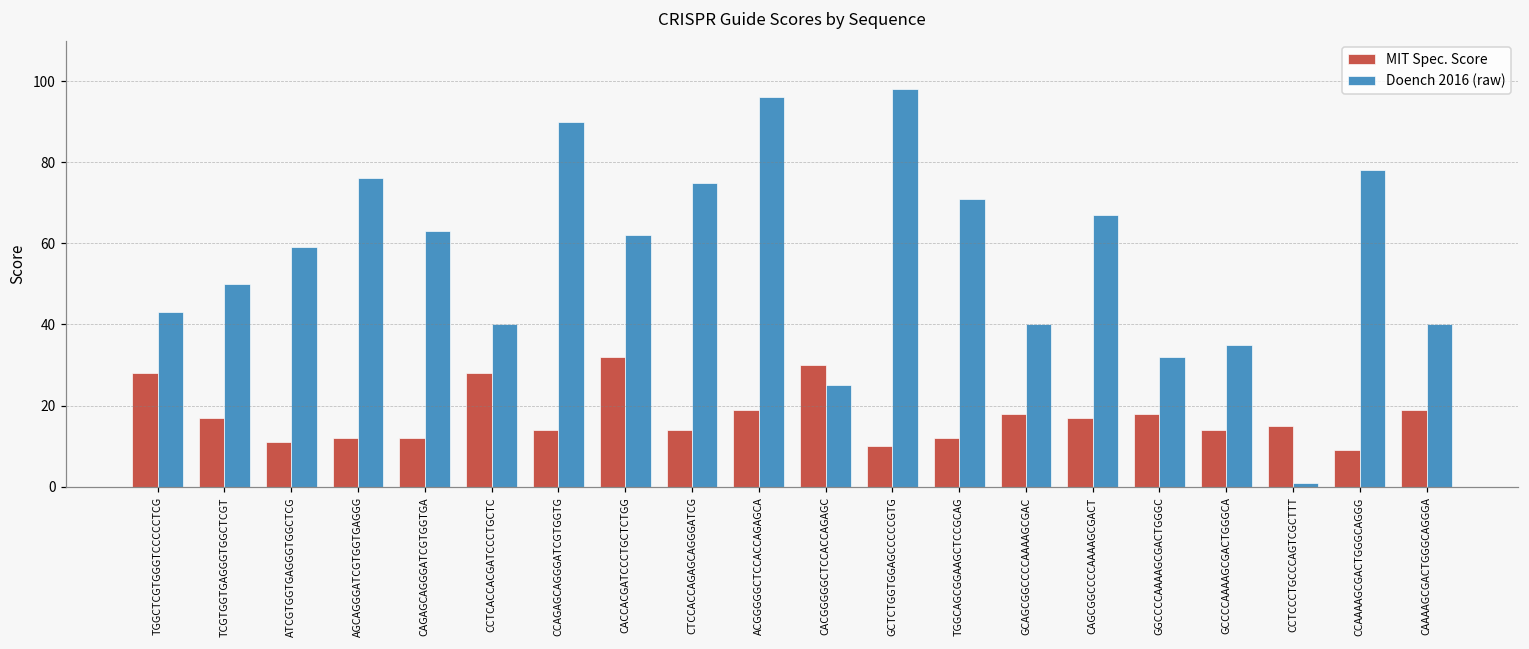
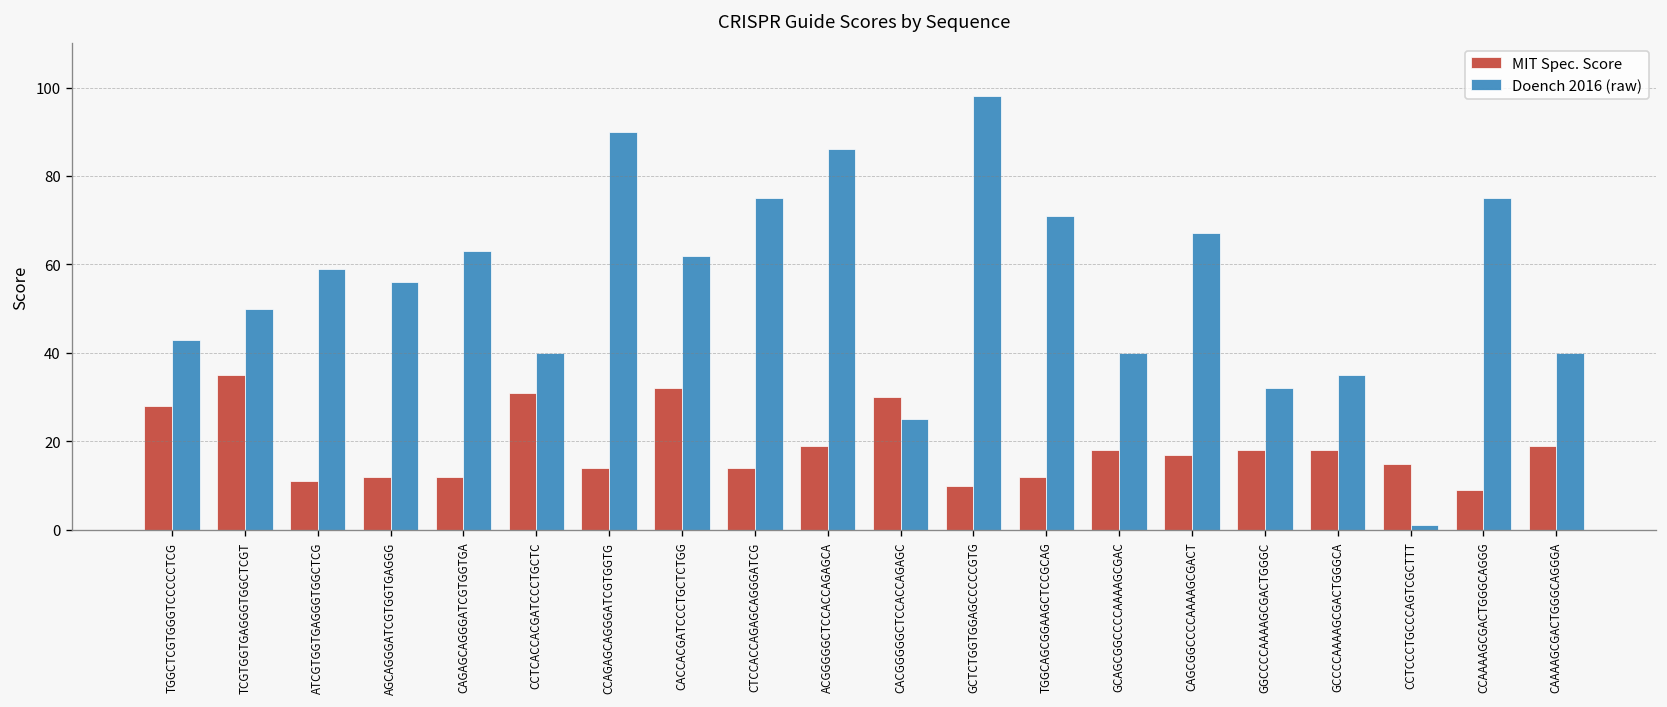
  {
    "MIT Spec. Score": {
      "TGGCTCGTGGGTCCCCCTCG": 28,
-     "TCGTGGTGAGGGTGGCTCGT": 17,
+     "TCGTGGTGAGGGTGGCTCGT": 35,
      "ATCGTGGTGAGGGTGGCTCG": 11,
      "AGCAGGGATCGTGGTGAGGG": 12,
      "CAGAGCAGGGATCGTGGTGA": 12,
-     "CCTCACCACGATCCCTGCTC": 28,
+     "CCTCACCACGATCCCTGCTC": 31,
      "CCAGAGCAGGGATCGTGGTG": 14,
      "CACCACGATCCCTGCTCTGG": 32,
      "CTCCACCAGAGCAGGGATCG": 14,
      "ACGGGGGCTCCACCAGAGCA": 19,
      "CACGGGGGCTCCACCAGAGC": 30,
      "GCTCTGGTGGAGCCCCCGTG": 10,
      "TGGCAGCGGAAGCTCCGCAG": 12,
      "GCAGCGGCCCCAAAAGCGAC": 18,
      "CAGCGGCCCCAAAAGCGACT": 17,
      "GGCCCCAAAAGCGACTGGGC": 18,
-     "GCCCCAAAAGCGACTGGGCA": 14,
+     "GCCCCAAAAGCGACTGGGCA": 18,
      "CCTCCCTGCCCAGTCGCTTT": 15,
      "CCAAAAGCGACTGGGCAGGG": 9,
      "CAAAAGCGACTGGGCAGGGA": 19
    },
    "Doench 2016 (raw)": {
      "TGGCTCGTGGGTCCCCCTCG": 43,
      "TCGTGGTGAGGGTGGCTCGT": 50,
      "ATCGTGGTGAGGGTGGCTCG": 59,
-     "AGCAGGGATCGTGGTGAGGG": 76,
+     "AGCAGGGATCGTGGTGAGGG": 56,
      "CAGAGCAGGGATCGTGGTGA": 63,
      "CCTCACCACGATCCCTGCTC": 40,
      "CCAGAGCAGGGATCGTGGTG": 90,
      "CACCACGATCCCTGCTCTGG": 62,
      "CTCCACCAGAGCAGGGATCG": 75,
-     "ACGGGGGCTCCACCAGAGCA": 96,
+     "ACGGGGGCTCCACCAGAGCA": 86,
      "CACGGGGGCTCCACCAGAGC": 25,
      "GCTCTGGTGGAGCCCCCGTG": 98,
      "TGGCAGCGGAAGCTCCGCAG": 71,
      "GCAGCGGCCCCAAAAGCGAC": 40,
      "CAGCGGCCCCAAAAGCGACT": 67,
      "GGCCCCAAAAGCGACTGGGC": 32,
      "GCCCCAAAAGCGACTGGGCA": 35,
      "CCTCCCTGCCCAGTCGCTTT": 1,
-     "CCAAAAGCGACTGGGCAGGG": 78,
+     "CCAAAAGCGACTGGGCAGGG": 75,
      "CAAAAGCGACTGGGCAGGGA": 40
    }
  }
